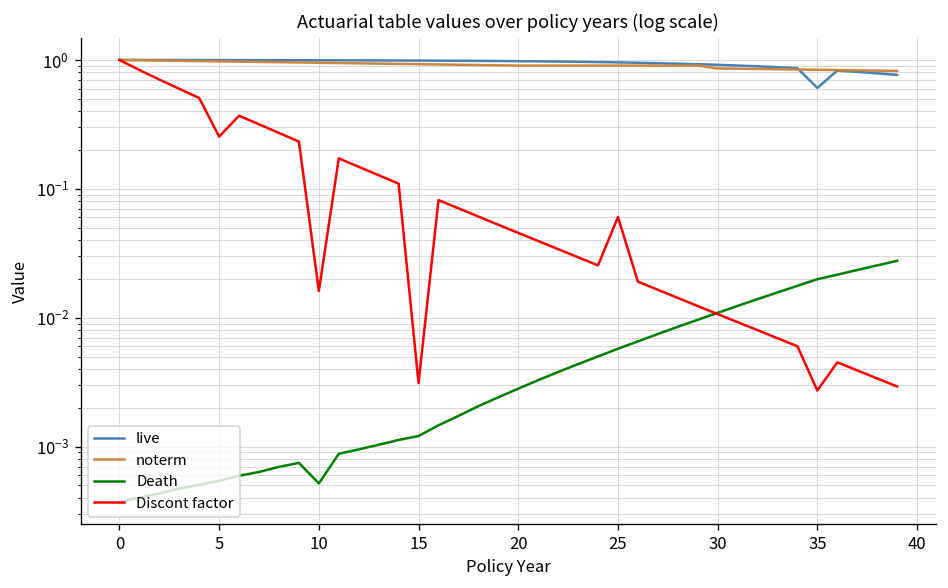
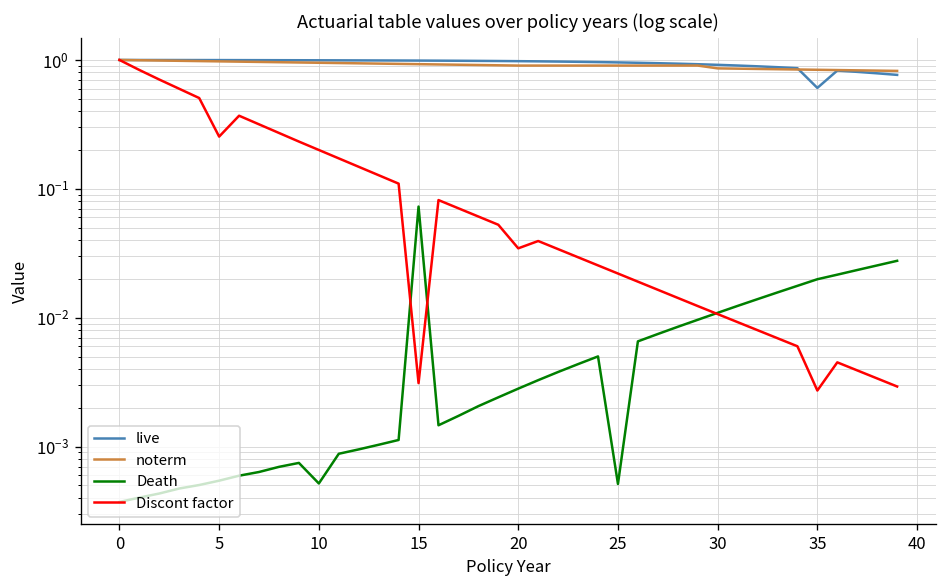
  {
    "live": {
      "15": 1.0,
      "20": 1.0,
      "25": 1.0,
      "30": 0.9,
      "35": 0.6
    },
    "noterm": {
      "15": 0.9,
      "20": 0.9,
      "25": 0.9,
      "30": 0.9,
      "35": 0.8
    },
    "Death": {
      "10": 0.0005,
-     "15": 0.0012,
+     "15": 0.07,
      "20": 0.0028,
-     "25": 0.006,
+     "25": 0.0005,
      "35": 0.020
    },
    "Discont factor": {
      "5": 0.25,
-     "10": 0.016,
+     "10": 0.20,
      "15": 0.003,
-     "20": 0.046,
-     "25": 0.06,
+     "20": 0.035,
+     "25": 0.022,
      "35": 0.0027
    }
  }
